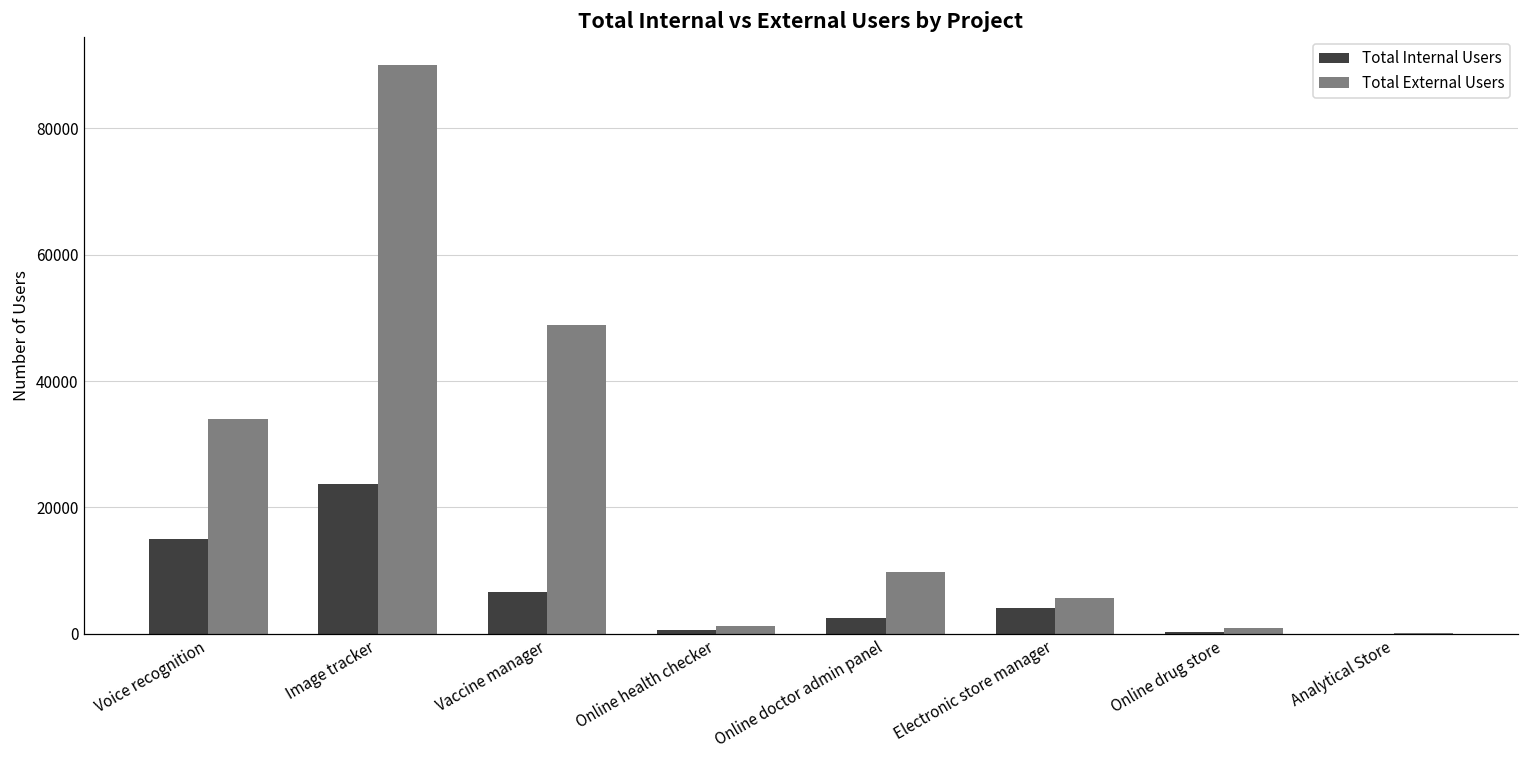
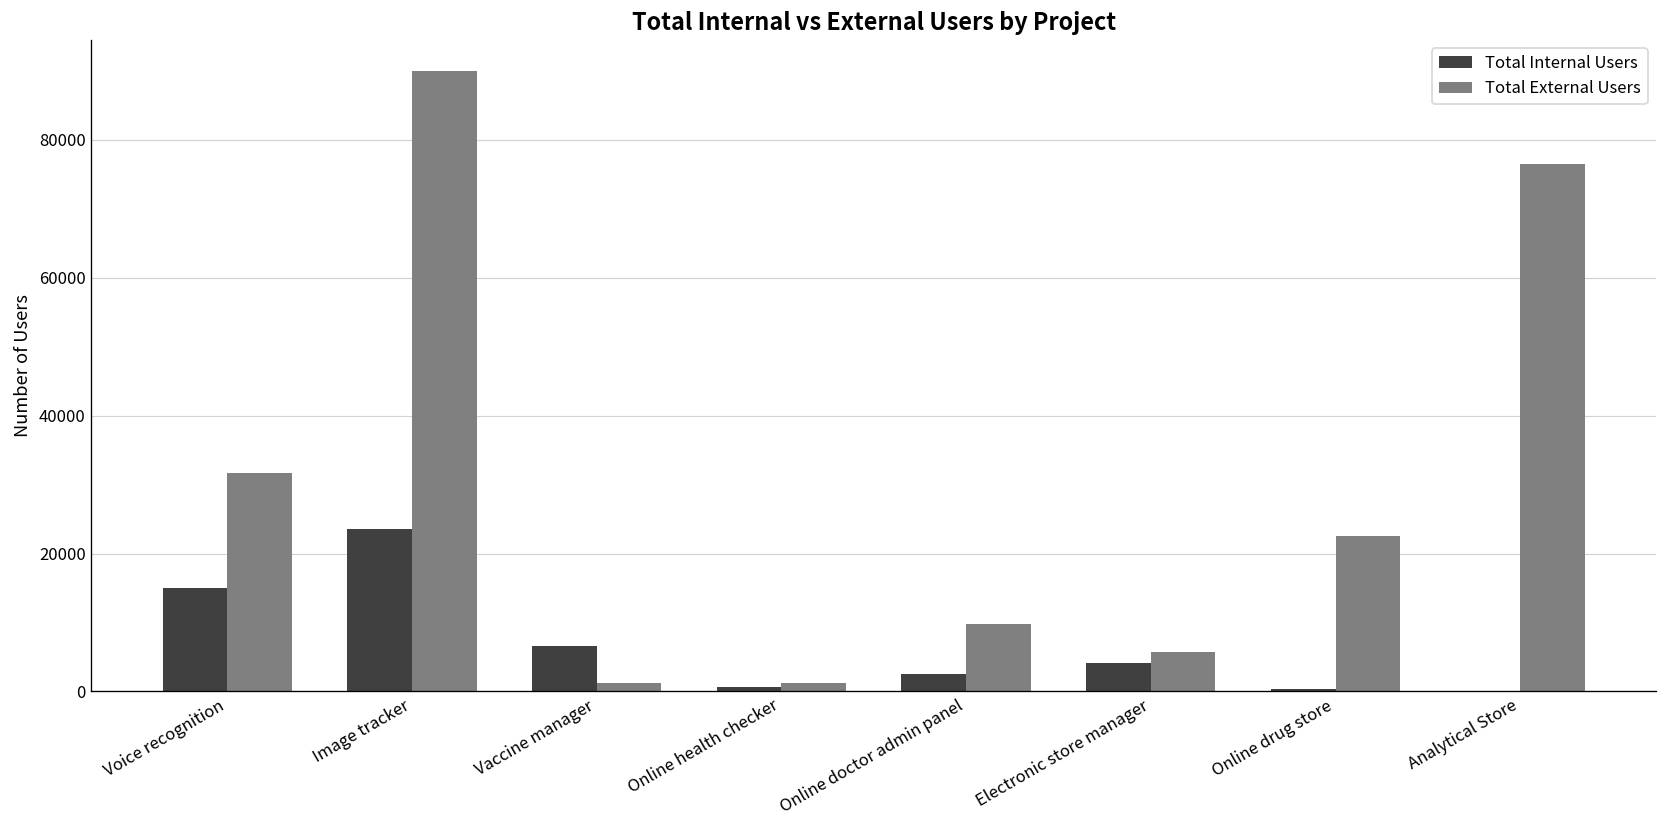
  {
    "Total Internal Users": {
      "Voice recognition": 15000,
      "Image tracker": 24000,
      "Vaccine manager": 7000,
      "Online health checker": 1000,
      "Online doctor admin panel": 3000,
      "Electronic store manager": 4000
    },
    "Total External Users": {
-     "Voice recognition": 34000,
+     "Voice recognition": 32000,
      "Image tracker": 90000,
-     "Vaccine manager": 49000,
+     "Vaccine manager": 1000,
      "Online health checker": 1000,
      "Online doctor admin panel": 10000,
      "Electronic store manager": 6000,
-     "Online drug store": 1000,
-     "Analytical Store": 0
+     "Online drug store": 22000,
+     "Analytical Store": 76000
    }
  }
